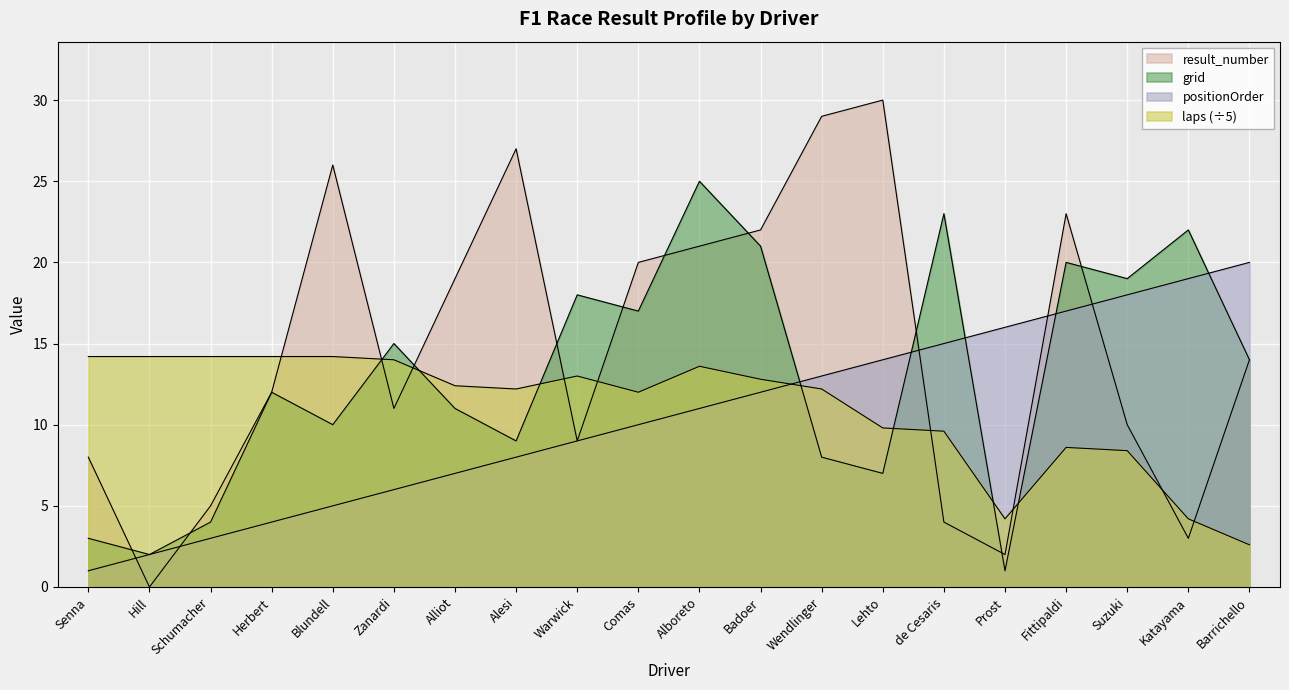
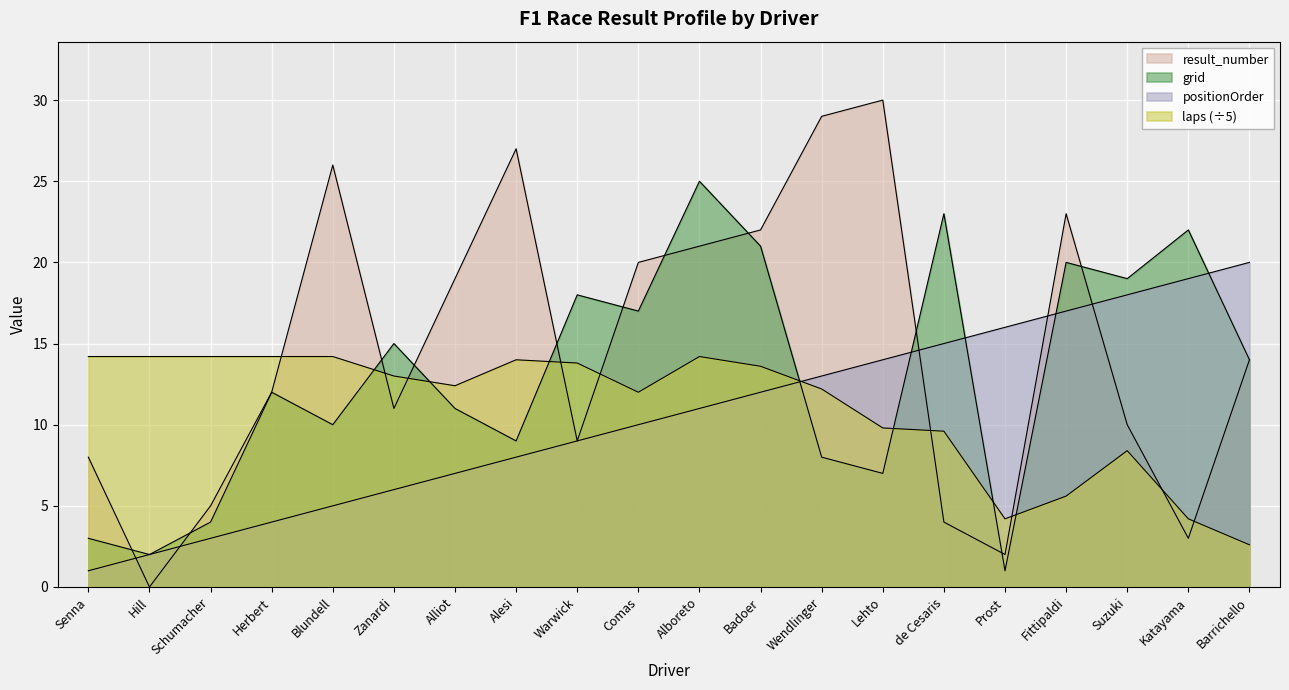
  {
    "grid": {
      "Senna": 3.0,
      "Schumacher": 4.0,
      "Blundell": 10.0,
      "Zanardi": 15.0,
      "Alliot": 11.0,
      "Alesi": 9.0,
      "Warwick": 18.0,
      "Comas": 17.0,
      "Alboreto": 25.0,
      "Badoer": 21.0,
      "Wendlinger": 8.0,
      "Lehto": 7.0,
      "de Cesaris": 23.0,
      "Prost": 1.0,
      "Fittipaldi": 20.0,
      "Suzuki": 19.0,
      "Katayama": 22.0
    },
    "laps (÷5)": {
      "Senna": 14.2,
      "Hill": 14.2,
      "Schumacher": 14.2,
      "Herbert": 14.2,
      "Blundell": 14.2,
-     "Zanardi": 14.0,
+     "Zanardi": 13.0,
      "Alliot": 12.4,
-     "Alesi": 12.2,
-     "Warwick": 13.0,
+     "Alesi": 14.0,
+     "Warwick": 13.8,
      "Comas": 12.0,
-     "Alboreto": 13.6,
-     "Badoer": 12.8,
+     "Alboreto": 14.2,
+     "Badoer": 13.6,
      "Wendlinger": 12.2,
      "Lehto": 9.8,
      "de Cesaris": 9.6,
      "Prost": 4.2,
-     "Fittipaldi": 8.6,
+     "Fittipaldi": 5.6,
      "Suzuki": 8.4,
      "Katayama": 4.2,
      "Barrichello": 2.6
    }
  }
